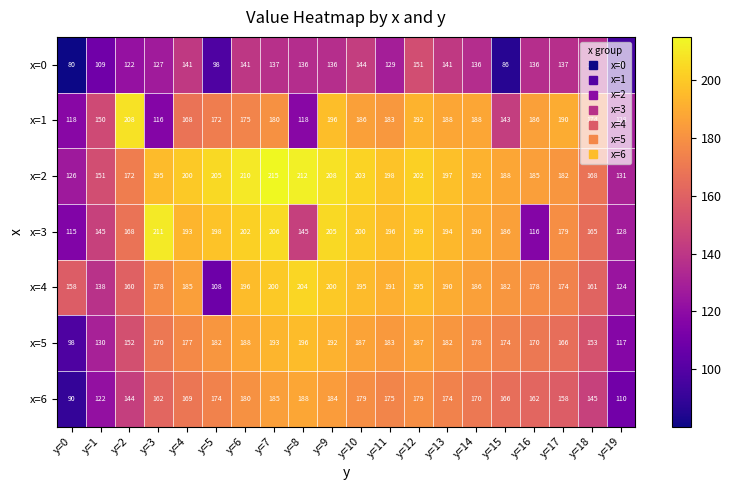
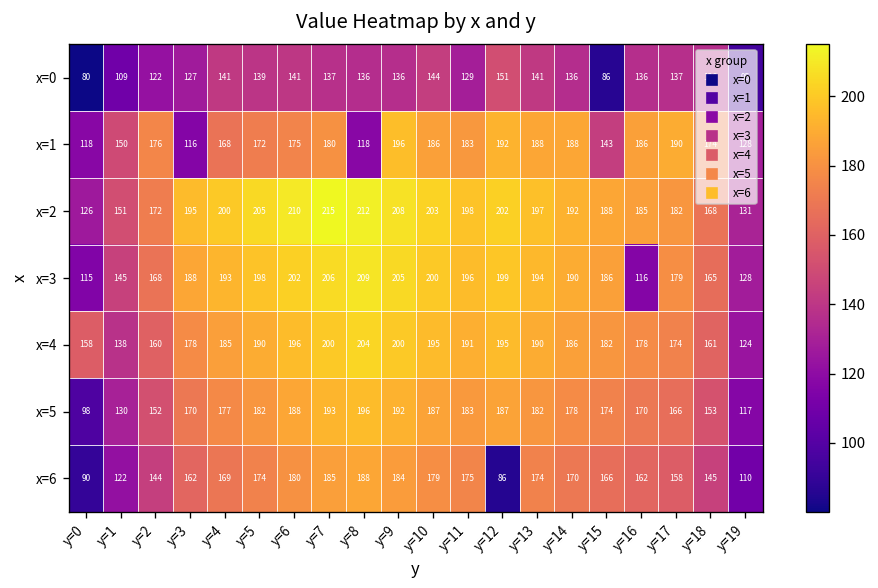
  {
    "x=0": {
      "y=0": 80,
      "y=1": 109,
      "y=2": 122,
      "y=3": 127,
      "y=4": 141,
-     "y=5": 98,
+     "y=5": 139,
      "y=6": 141,
      "y=7": 137,
      "y=8": 136,
      "y=9": 136,
      "y=10": 144,
      "y=11": 129,
      "y=12": 151,
      "y=13": 141,
      "y=14": 136,
      "y=15": 86,
      "y=16": 136,
      "y=17": 137
    },
    "x=1": {
      "y=0": 118,
      "y=1": 150,
-     "y=2": 208,
+     "y=2": 176,
      "y=3": 116,
      "y=4": 168,
      "y=5": 172,
      "y=6": 175,
      "y=7": 180,
      "y=8": 118,
      "y=9": 196,
      "y=10": 186,
      "y=11": 183,
      "y=12": 192,
      "y=13": 188,
      "y=14": 188,
      "y=15": 143,
      "y=16": 186,
      "y=17": 190
    },
    "x=2": {
      "y=0": 126,
      "y=1": 151,
      "y=2": 172,
      "y=3": 195,
      "y=4": 200,
      "y=5": 205,
      "y=6": 210,
      "y=7": 215,
      "y=8": 212,
      "y=9": 208,
      "y=10": 203,
      "y=11": 198,
      "y=12": 202,
      "y=13": 197,
      "y=14": 192,
      "y=15": 188,
      "y=16": 185,
      "y=17": 182,
      "y=18": 168,
      "y=19": 131
    },
    "x=3": {
      "y=0": 115,
      "y=1": 145,
      "y=2": 168,
-     "y=3": 211,
+     "y=3": 188,
      "y=4": 193,
      "y=5": 198,
      "y=6": 202,
      "y=7": 206,
-     "y=8": 145,
+     "y=8": 209,
      "y=9": 205,
      "y=10": 200,
      "y=11": 196,
      "y=12": 199,
      "y=13": 194,
      "y=14": 190,
      "y=15": 186,
      "y=16": 116,
      "y=17": 179,
      "y=18": 165,
      "y=19": 128
    },
    "x=4": {
      "y=0": 158,
      "y=1": 138,
      "y=2": 160,
      "y=3": 178,
      "y=4": 185,
-     "y=5": 108,
+     "y=5": 190,
      "y=6": 196,
      "y=7": 200,
      "y=8": 204,
      "y=9": 200,
      "y=10": 195,
      "y=11": 191,
      "y=12": 195,
      "y=13": 190,
      "y=14": 186,
      "y=15": 182,
      "y=16": 178,
      "y=17": 174,
      "y=18": 161,
      "y=19": 124
    },
    "x=5": {
      "y=0": 98,
      "y=1": 130,
      "y=2": 152,
      "y=3": 170,
      "y=4": 177,
      "y=5": 182,
      "y=6": 188,
      "y=7": 193,
      "y=8": 196,
      "y=9": 192,
      "y=10": 187,
      "y=11": 183,
      "y=12": 187,
      "y=13": 182,
      "y=14": 178,
      "y=15": 174,
      "y=16": 170,
      "y=17": 166,
      "y=18": 153,
      "y=19": 117
    },
    "x=6": {
      "y=0": 90,
      "y=1": 122,
      "y=2": 144,
      "y=3": 162,
      "y=4": 169,
      "y=5": 174,
      "y=6": 180,
      "y=7": 185,
      "y=8": 188,
      "y=9": 184,
      "y=10": 179,
      "y=11": 175,
-     "y=12": 179,
+     "y=12": 86,
      "y=13": 174,
      "y=14": 170,
      "y=15": 166,
      "y=16": 162,
      "y=17": 158,
      "y=18": 145,
      "y=19": 110
    }
  }
